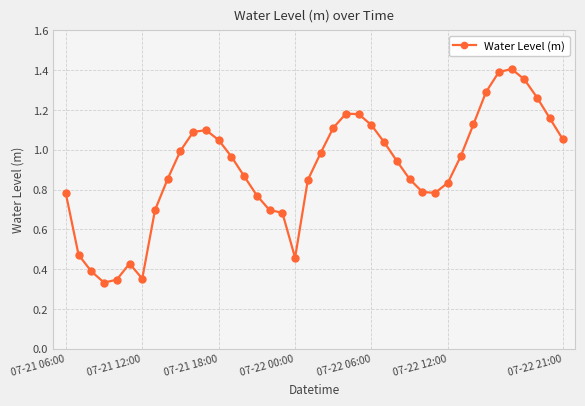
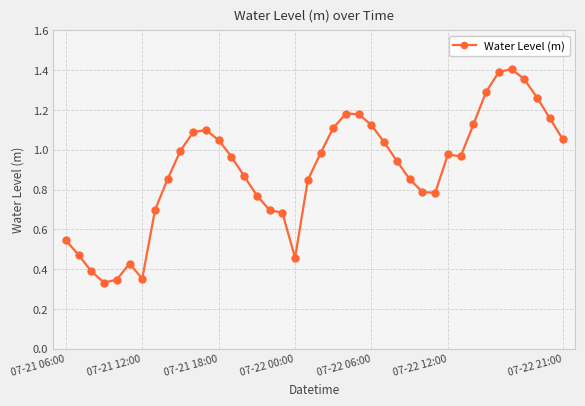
  {
-   "07-21 06:00": 0.78,
+   "07-21 06:00": 0.54,
    "07-21 12:00": 0.35,
    "07-21 18:00": 1.05,
    "07-22 00:00": 0.46,
    "07-22 06:00": 1.12,
-   "07-22 12:00": 0.83,
+   "07-22 12:00": 0.98,
    "07-22 21:00": 1.05
  }
